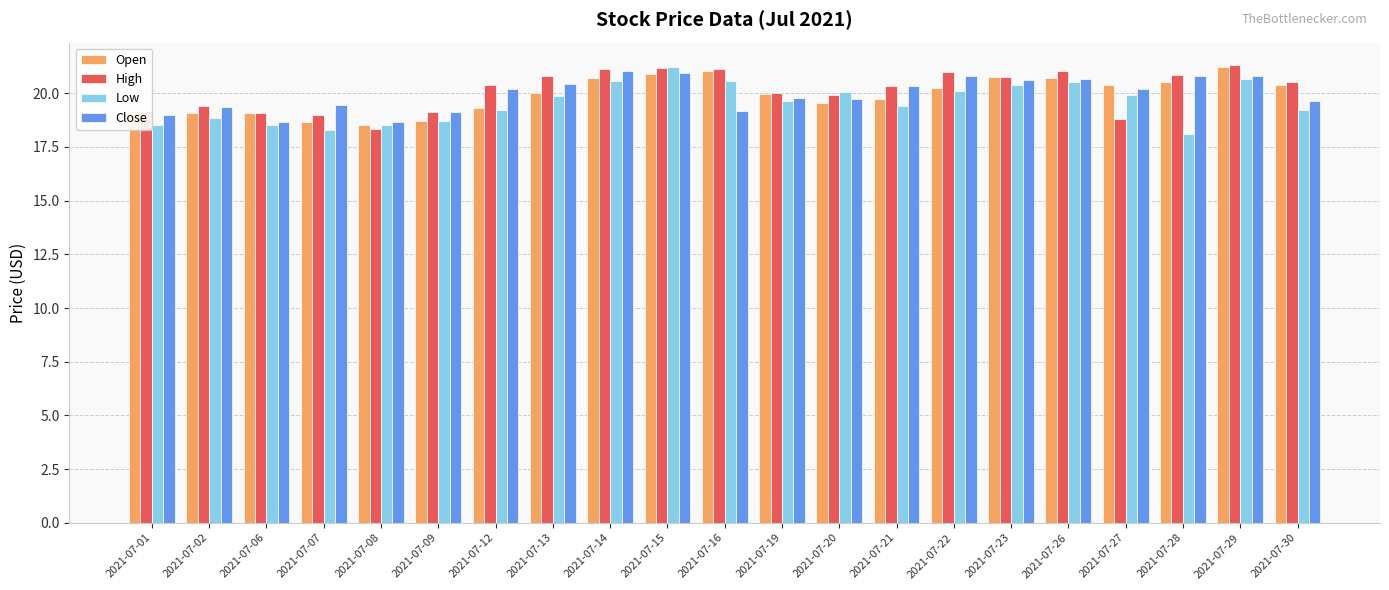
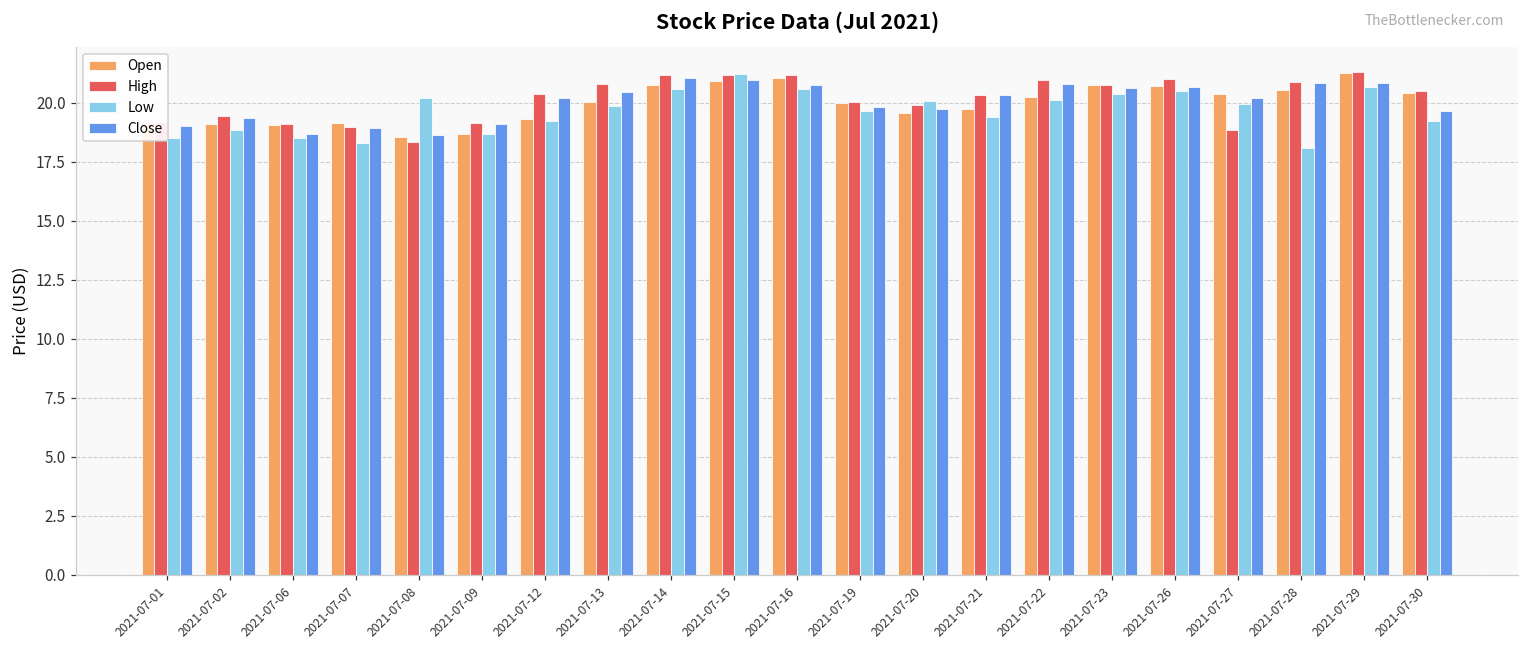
  {
    "Open": {
      "2021-07-02": 19.1,
      "2021-07-06": 19.1,
-     "2021-07-07": 18.6,
+     "2021-07-07": 19.2,
      "2021-07-08": 18.5,
      "2021-07-09": 18.7,
      "2021-07-12": 19.3,
      "2021-07-13": 20.0,
      "2021-07-14": 20.7,
      "2021-07-15": 20.9,
      "2021-07-16": 21.0,
      "2021-07-19": 20.0,
      "2021-07-20": 19.6,
      "2021-07-21": 19.7,
      "2021-07-22": 20.2,
      "2021-07-23": 20.7,
      "2021-07-26": 20.7,
      "2021-07-27": 20.4,
      "2021-07-28": 20.5,
      "2021-07-29": 21.2,
      "2021-07-30": 20.4
    },
    "High": {
      "2021-07-02": 19.4,
      "2021-07-06": 19.1,
      "2021-07-07": 19.0,
      "2021-07-08": 18.3,
      "2021-07-09": 19.1,
      "2021-07-12": 20.4,
      "2021-07-13": 20.8,
      "2021-07-14": 21.2,
      "2021-07-15": 21.2,
      "2021-07-16": 21.2,
      "2021-07-19": 20.0,
      "2021-07-20": 19.9,
      "2021-07-21": 20.3,
      "2021-07-22": 21.0,
      "2021-07-23": 20.8,
      "2021-07-26": 21.0,
      "2021-07-27": 18.8,
      "2021-07-28": 20.9,
      "2021-07-29": 21.3,
      "2021-07-30": 20.5
    },
    "Low": {
      "2021-07-01": 18.5,
      "2021-07-02": 18.8,
      "2021-07-06": 18.5,
      "2021-07-07": 18.3,
-     "2021-07-08": 18.5,
+     "2021-07-08": 20.2,
      "2021-07-09": 18.7,
      "2021-07-12": 19.2,
      "2021-07-13": 19.9,
      "2021-07-14": 20.6,
      "2021-07-15": 21.2,
      "2021-07-16": 20.6,
      "2021-07-19": 19.6,
      "2021-07-20": 20.1,
      "2021-07-21": 19.4,
      "2021-07-22": 20.1,
      "2021-07-23": 20.4,
      "2021-07-26": 20.5,
      "2021-07-27": 19.9,
      "2021-07-28": 18.1,
      "2021-07-29": 20.6,
      "2021-07-30": 19.2
    },
    "Close": {
      "2021-07-01": 19.0,
      "2021-07-02": 19.3,
      "2021-07-06": 18.7,
-     "2021-07-07": 19.4,
+     "2021-07-07": 18.9,
      "2021-07-08": 18.6,
      "2021-07-09": 19.1,
      "2021-07-12": 20.2,
      "2021-07-13": 20.4,
      "2021-07-14": 21.0,
      "2021-07-15": 20.9,
-     "2021-07-16": 19.2,
+     "2021-07-16": 20.8,
      "2021-07-19": 19.8,
      "2021-07-20": 19.7,
      "2021-07-21": 20.3,
      "2021-07-22": 20.8,
      "2021-07-23": 20.6,
      "2021-07-26": 20.7,
      "2021-07-27": 20.2,
      "2021-07-28": 20.8,
      "2021-07-29": 20.8,
      "2021-07-30": 19.6
    }
  }
